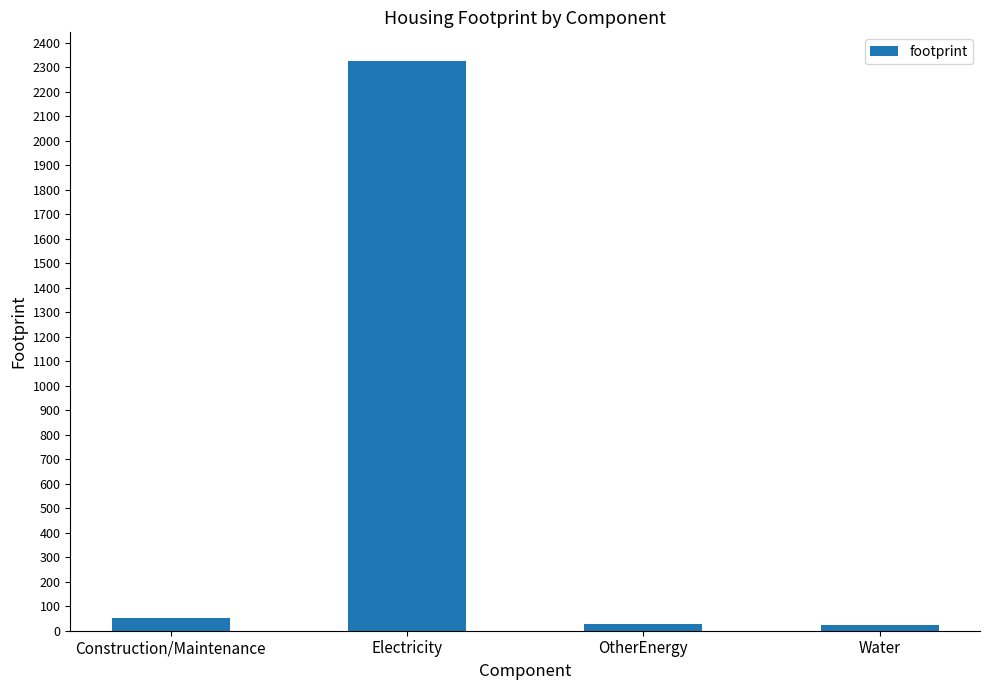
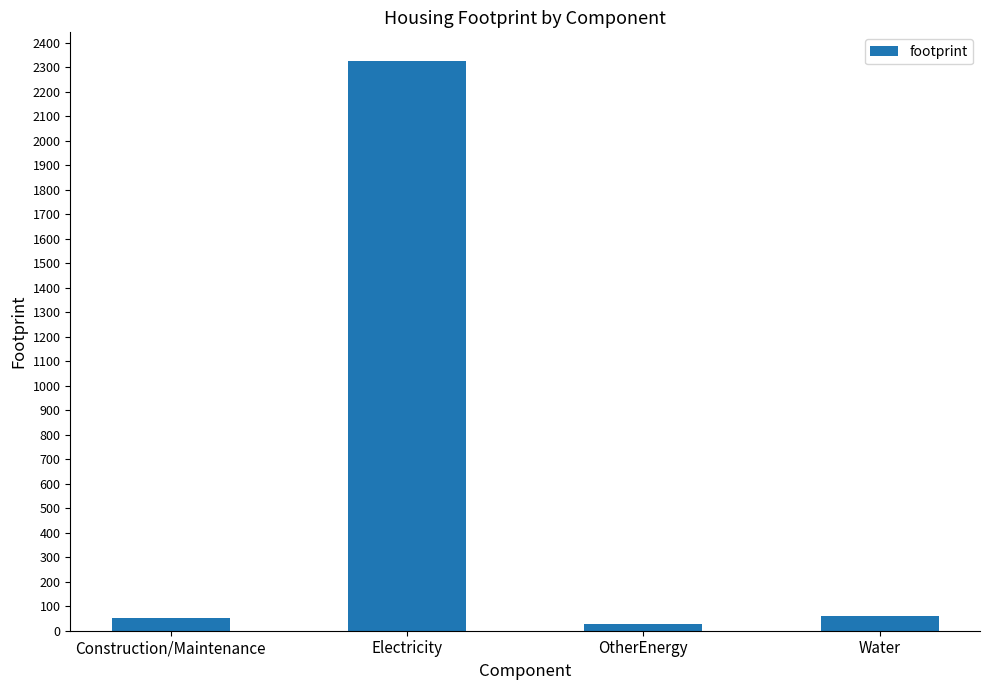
  {
    "Construction/Maintenance": 50,
    "Electricity": 2330,
    "OtherEnergy": 30,
-   "Water": 20
+   "Water": 60
  }
